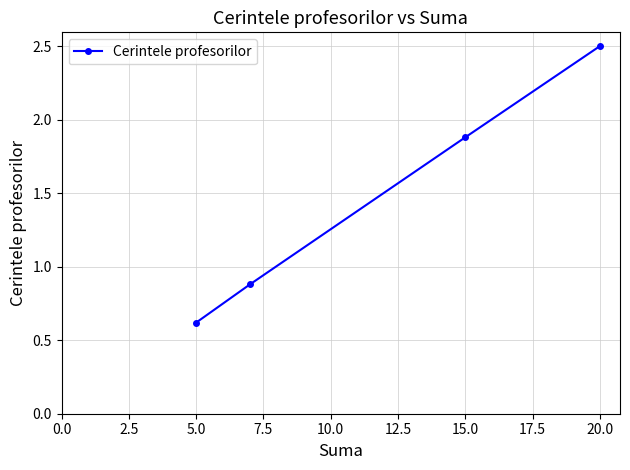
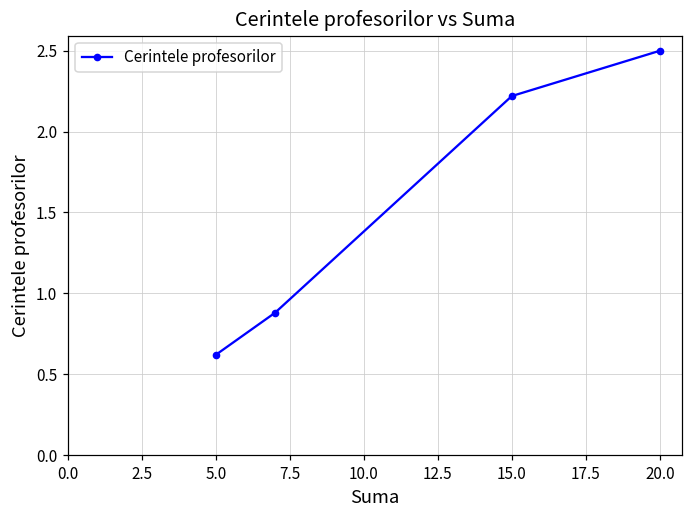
  {
    "5.0": 0.62,
-   "15.0": 1.88,
+   "15.0": 2.22,
    "20.0": 2.50
  }
